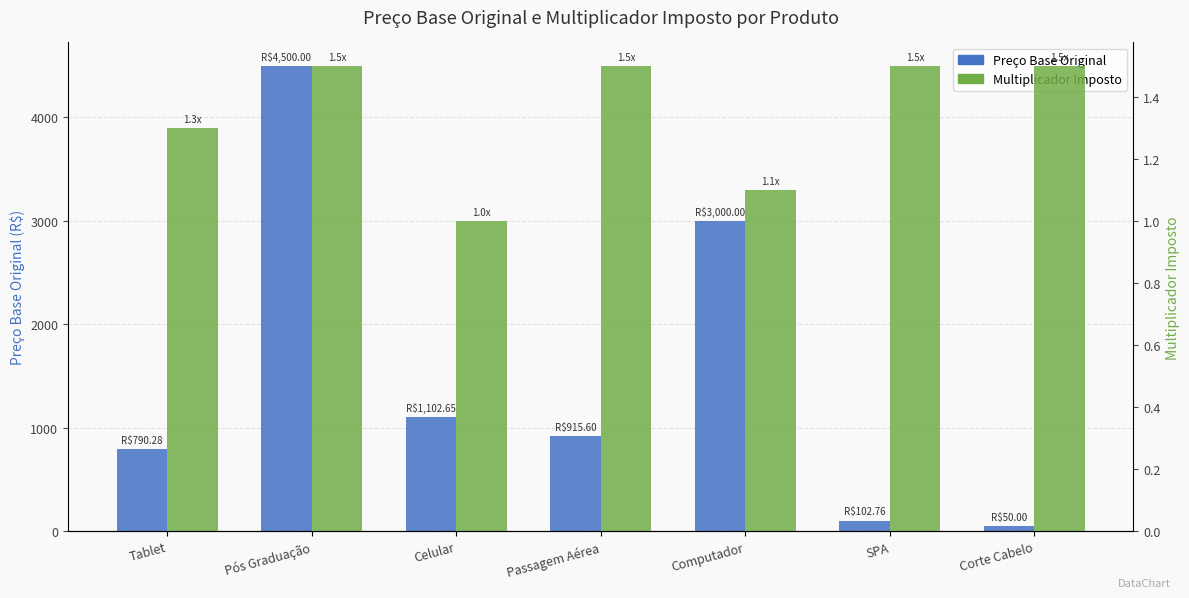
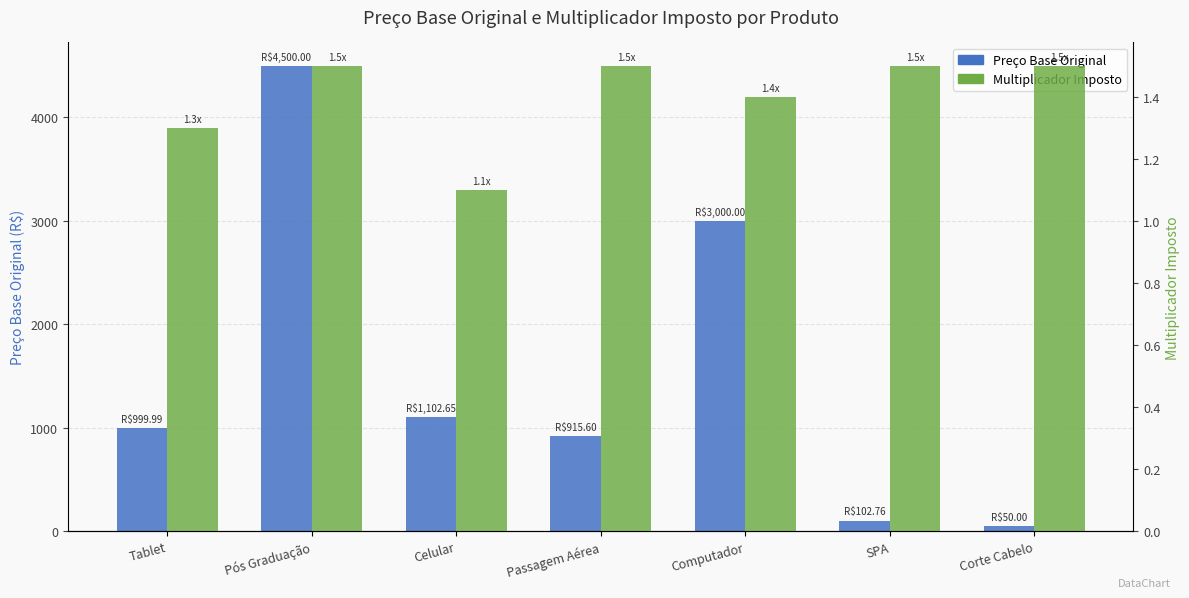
  {
    "Preço Base Original": {
-     "Tablet": "$790.28",
+     "Tablet": "$999.99",
      "Pós Graduação": "$4,500.00",
      "Celular": "$1,102.65",
      "Passagem Aérea": "$915.60",
      "Computador": "$3,000.00",
      "SPA": "$102.76",
      "Corte Cabelo": "$50.00"
    },
    "Multiplicador Imposto": {
      "Tablet": "1.3x",
      "Pós Graduação": "1.5x",
-     "Celular": "1.0x",
+     "Celular": "1.1x",
      "Passagem Aérea": "1.5x",
-     "Computador": "1.1x",
+     "Computador": "1.4x",
      "SPA": "1.5x"
    }
  }
